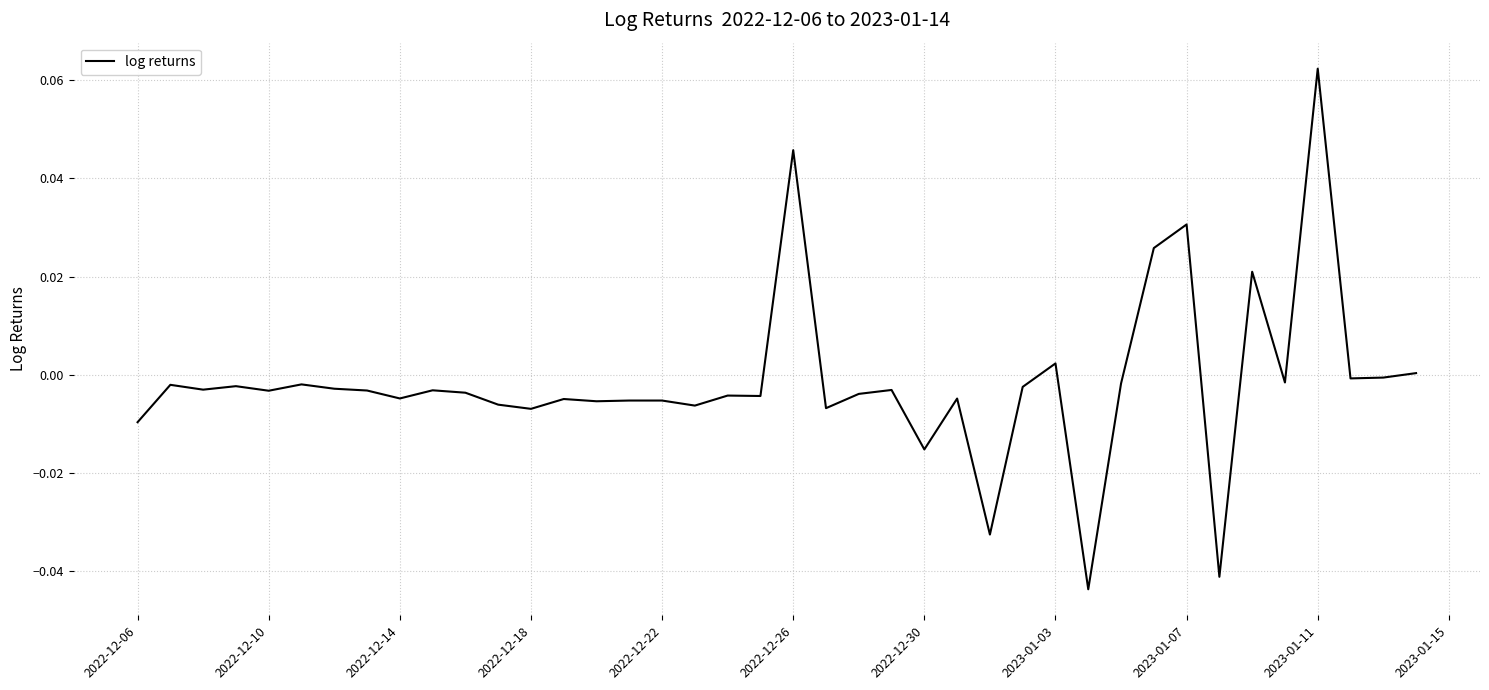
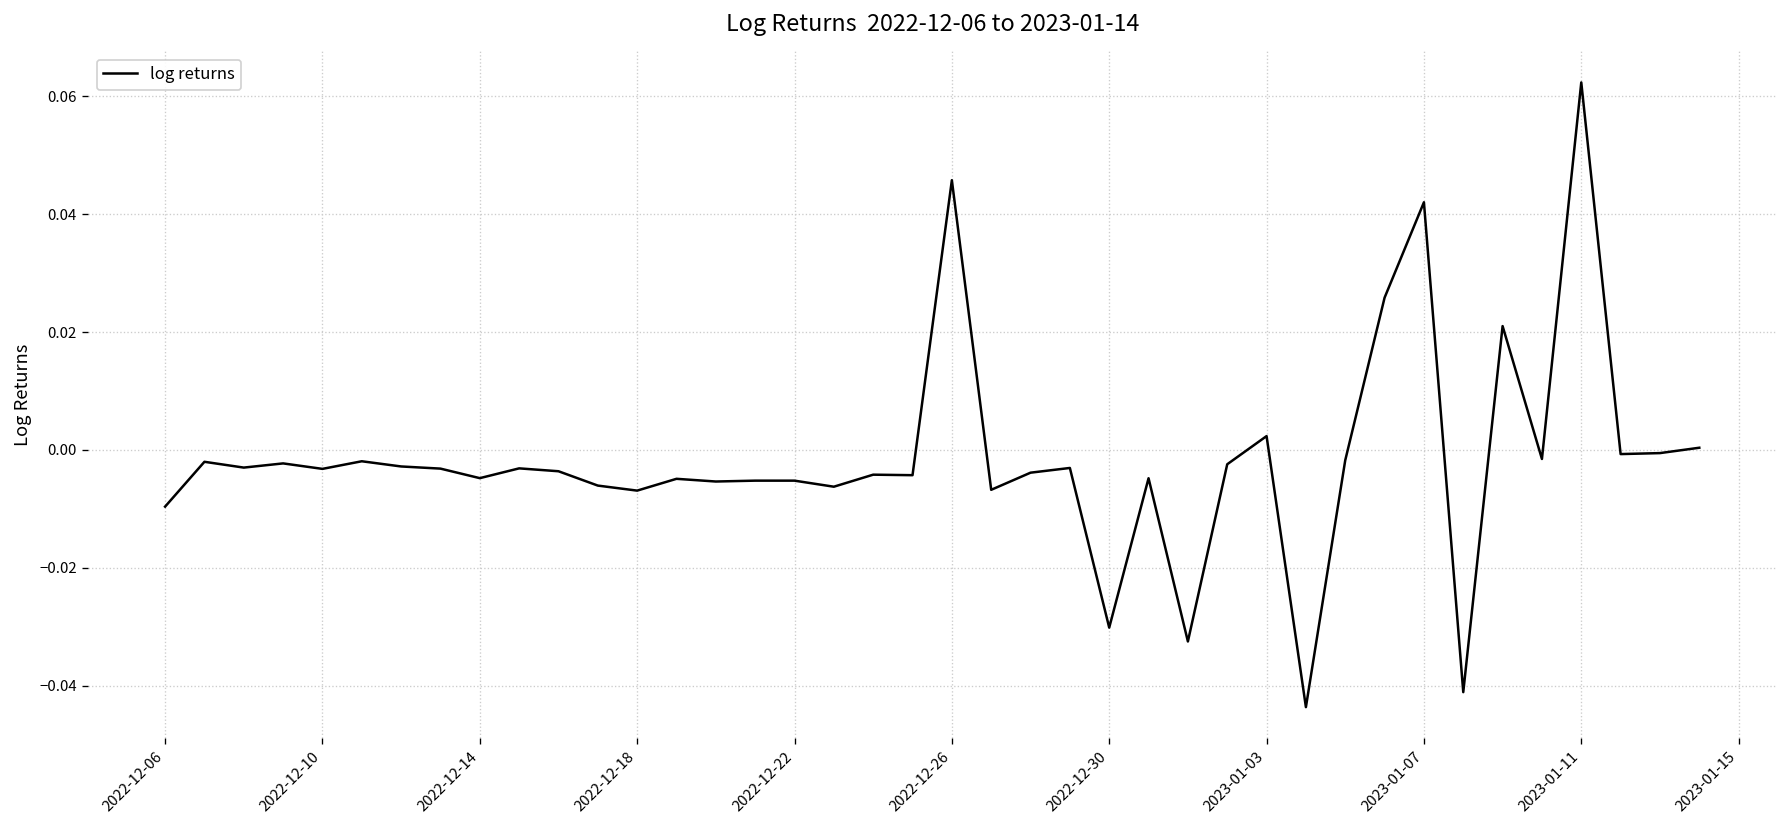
  {
    "2022-12-06": -0.010,
    "2022-12-10": -0.003,
    "2022-12-14": -0.005,
    "2022-12-18": -0.007,
    "2022-12-22": -0.005,
    "2022-12-26": 0.046,
-   "2022-12-30": -0.015,
+   "2022-12-30": -0.030,
    "2023-01-03": 0.002,
-   "2023-01-07": 0.031,
+   "2023-01-07": 0.042,
    "2023-01-11": 0.062
  }
